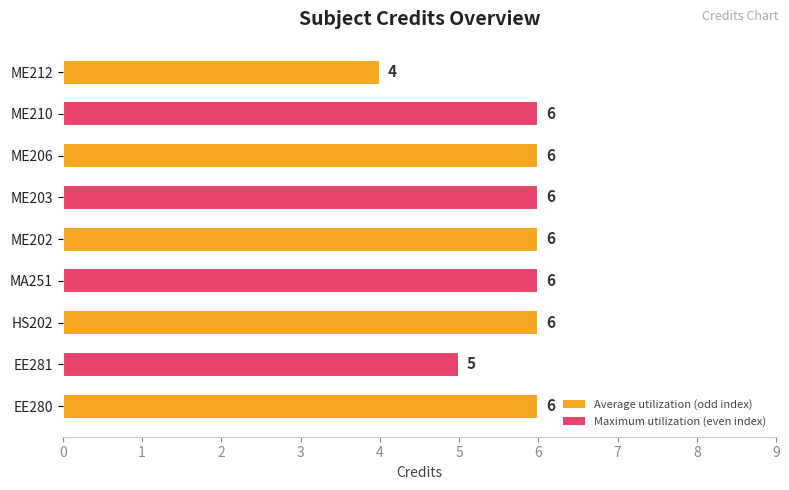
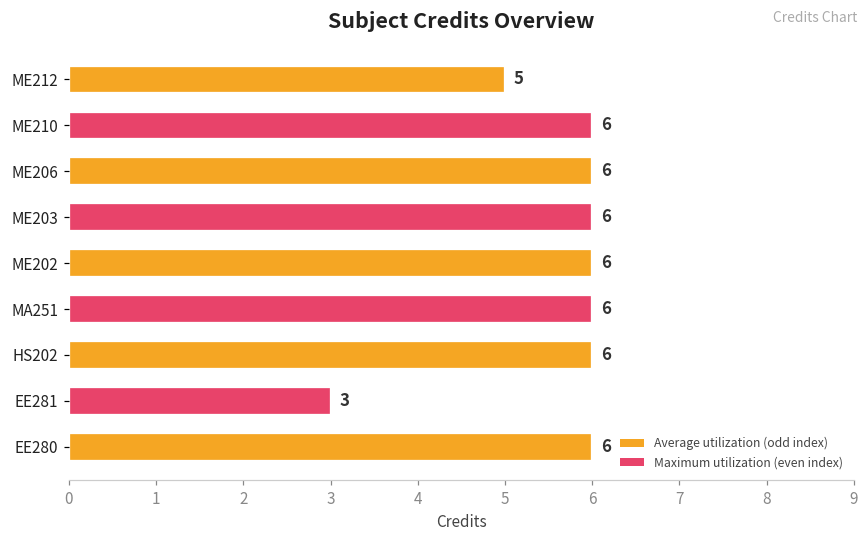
  {
-   "ME212": 4,
+   "ME212": 5,
    "ME210": 6,
    "ME206": 6,
    "ME203": 6,
    "ME202": 6,
    "MA251": 6,
    "HS202": 6,
-   "EE281": 5,
+   "EE281": 3,
    "EE280": 6
  }
